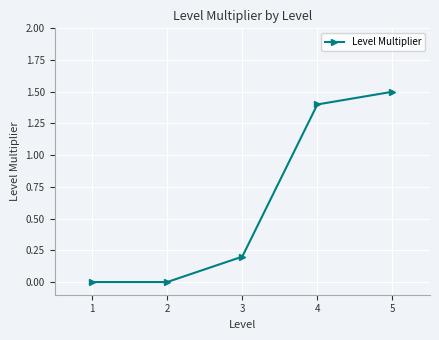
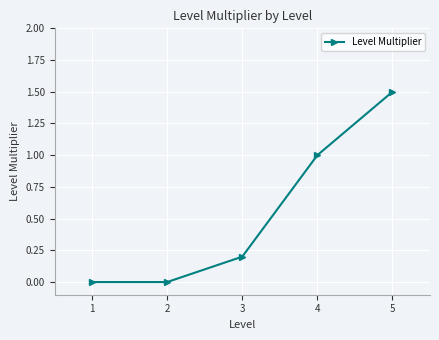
  {
    "1": 0.0,
    "2": 0.0,
    "3": 0.2,
-   "4": 1.4,
+   "4": 1.0,
    "5": 1.5
  }
